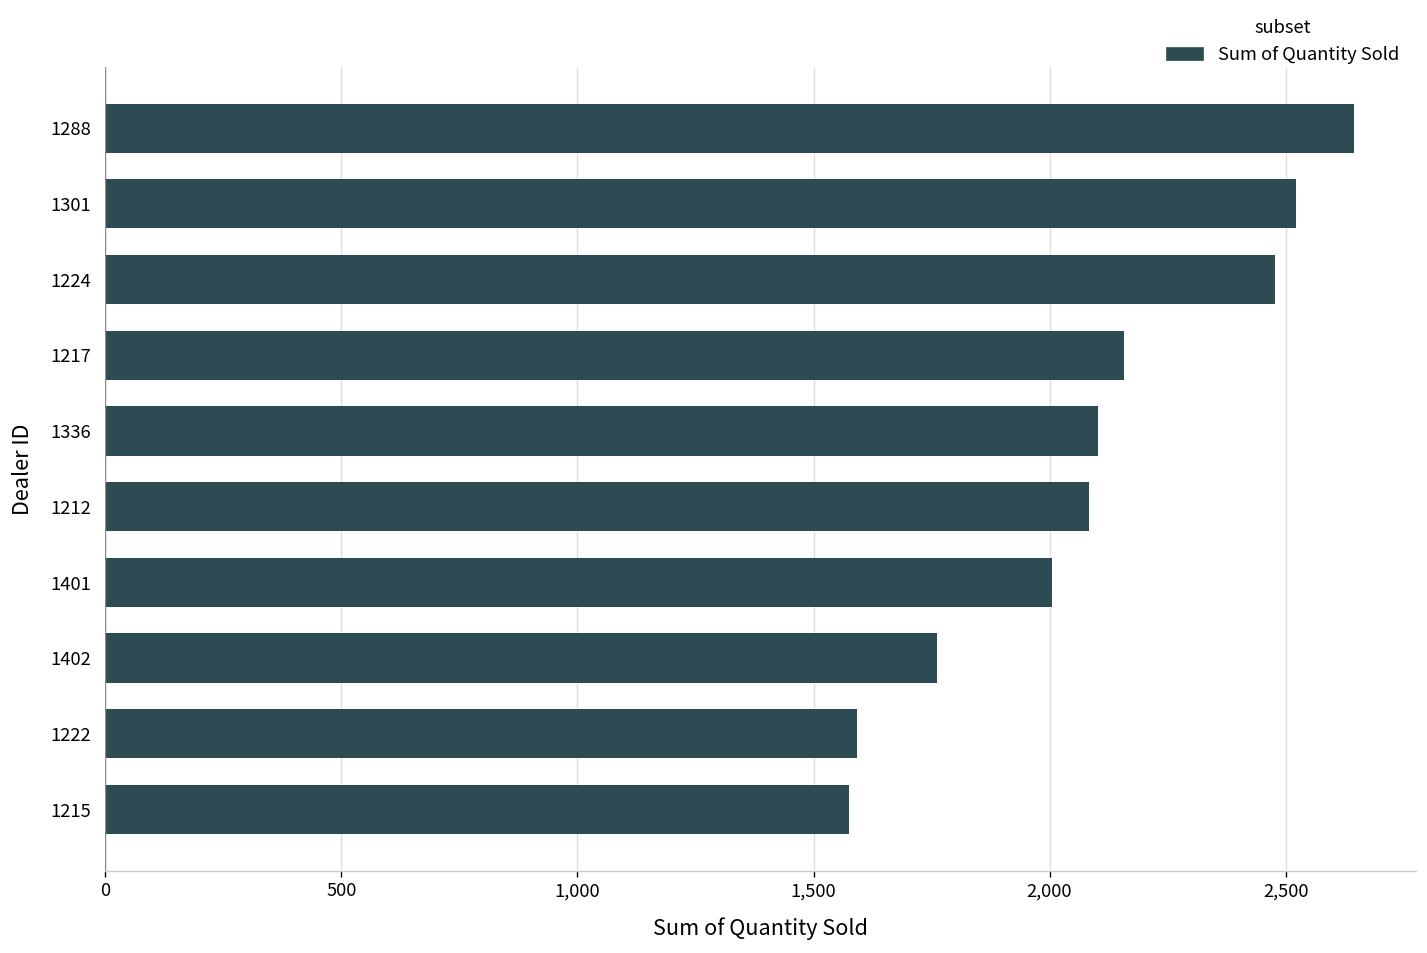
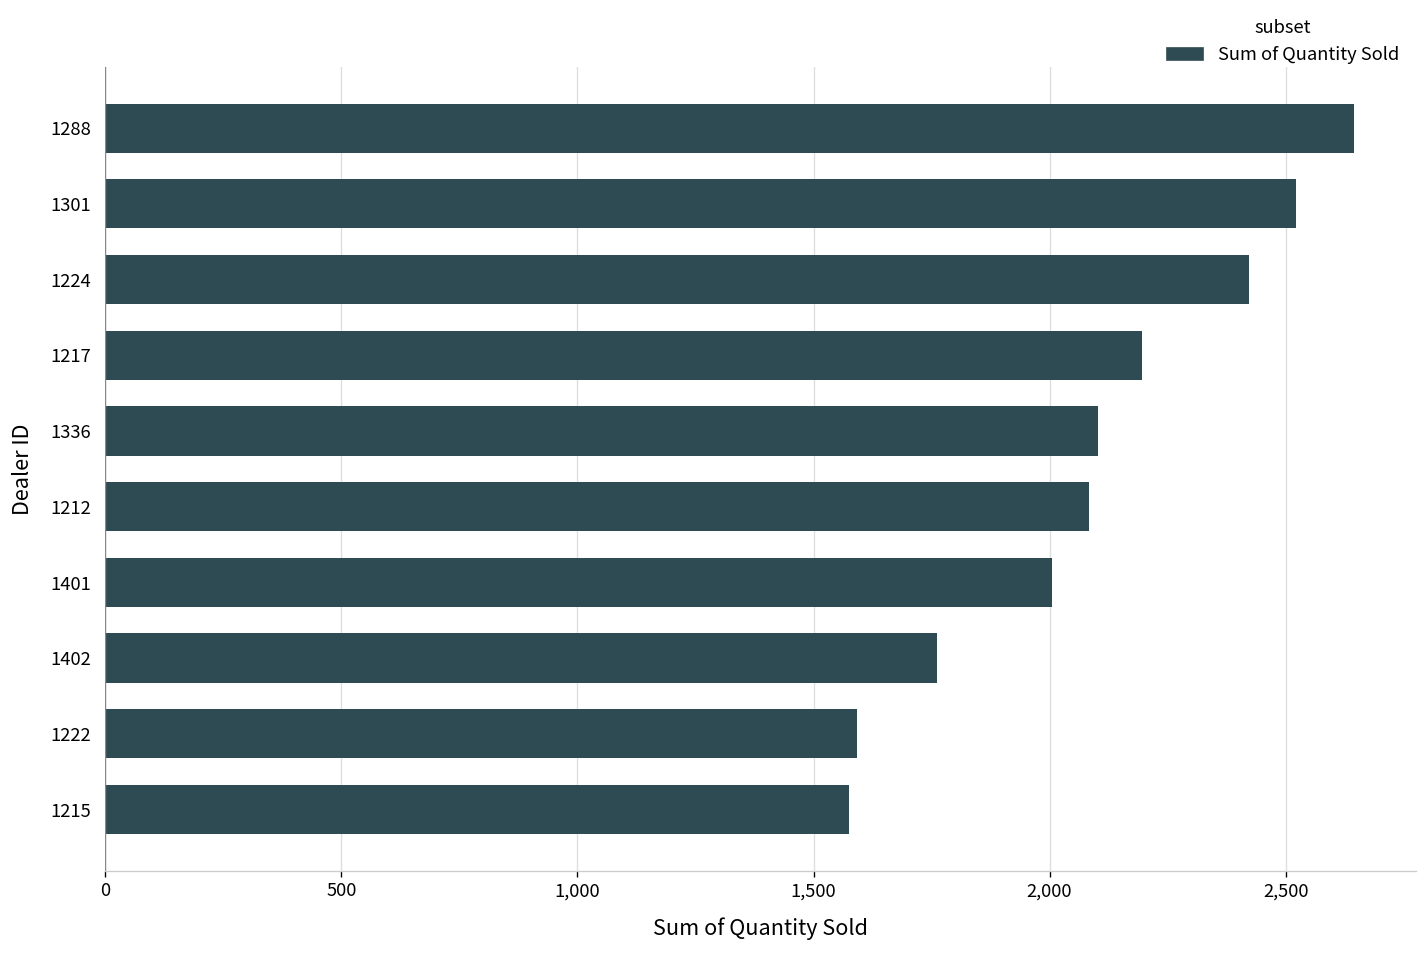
  {
    "1288": "2,640",
    "1301": "2,520",
-   "1224": "2,480",
-   "1217": "2,160",
+   "1224": "2,420",
+   "1217": "2,200",
    "1336": "2,100",
    "1212": "2,080",
    "1401": "2,010",
    "1402": "1,760",
    "1222": "1,590",
    "1215": "1,580"
  }
